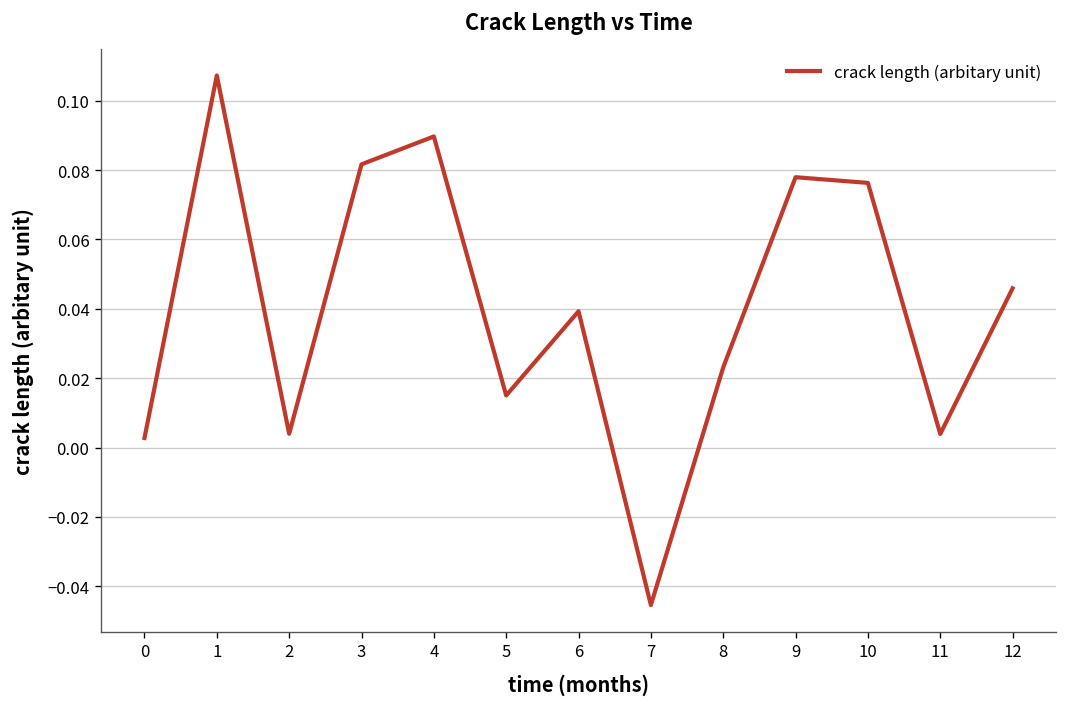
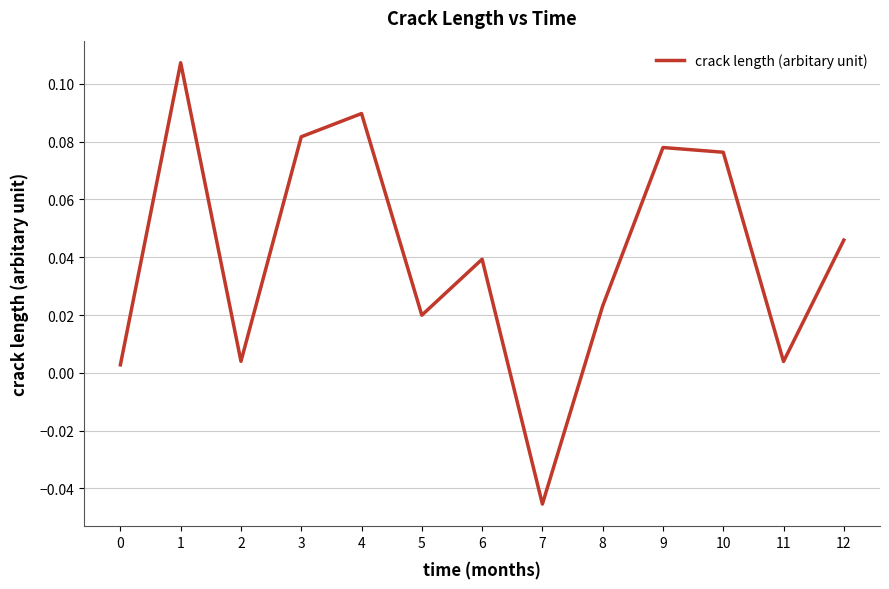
  {
    "0": 0.003,
    "1": 0.107,
    "2": 0.004,
    "3": 0.082,
    "4": 0.090,
-   "5": 0.015,
+   "5": 0.020,
    "6": 0.039,
    "7": -0.045,
    "8": 0.023,
    "9": 0.078,
    "10": 0.076,
    "11": 0.004,
    "12": 0.046
  }
